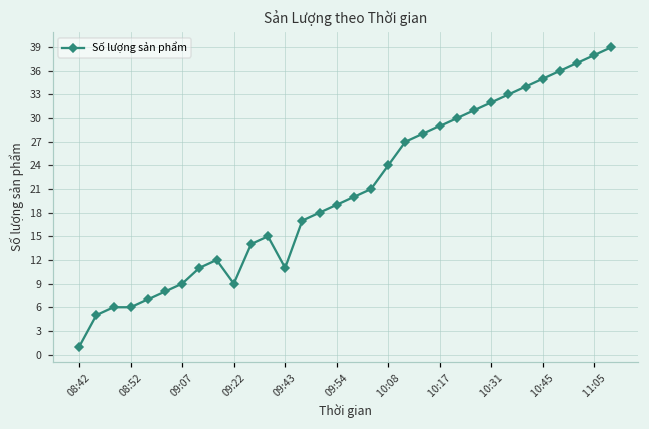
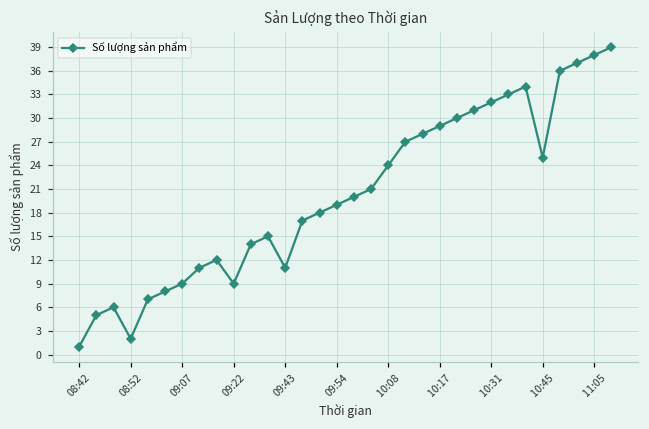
  {
    "08:42": 1,
-   "08:52": 6,
+   "08:52": 2,
    "09:07": 9,
    "09:22": 9,
    "09:43": 11,
    "09:54": 19,
    "10:08": 24,
    "10:17": 29,
    "10:31": 32,
-   "10:45": 35,
+   "10:45": 25,
    "11:05": 38
  }
